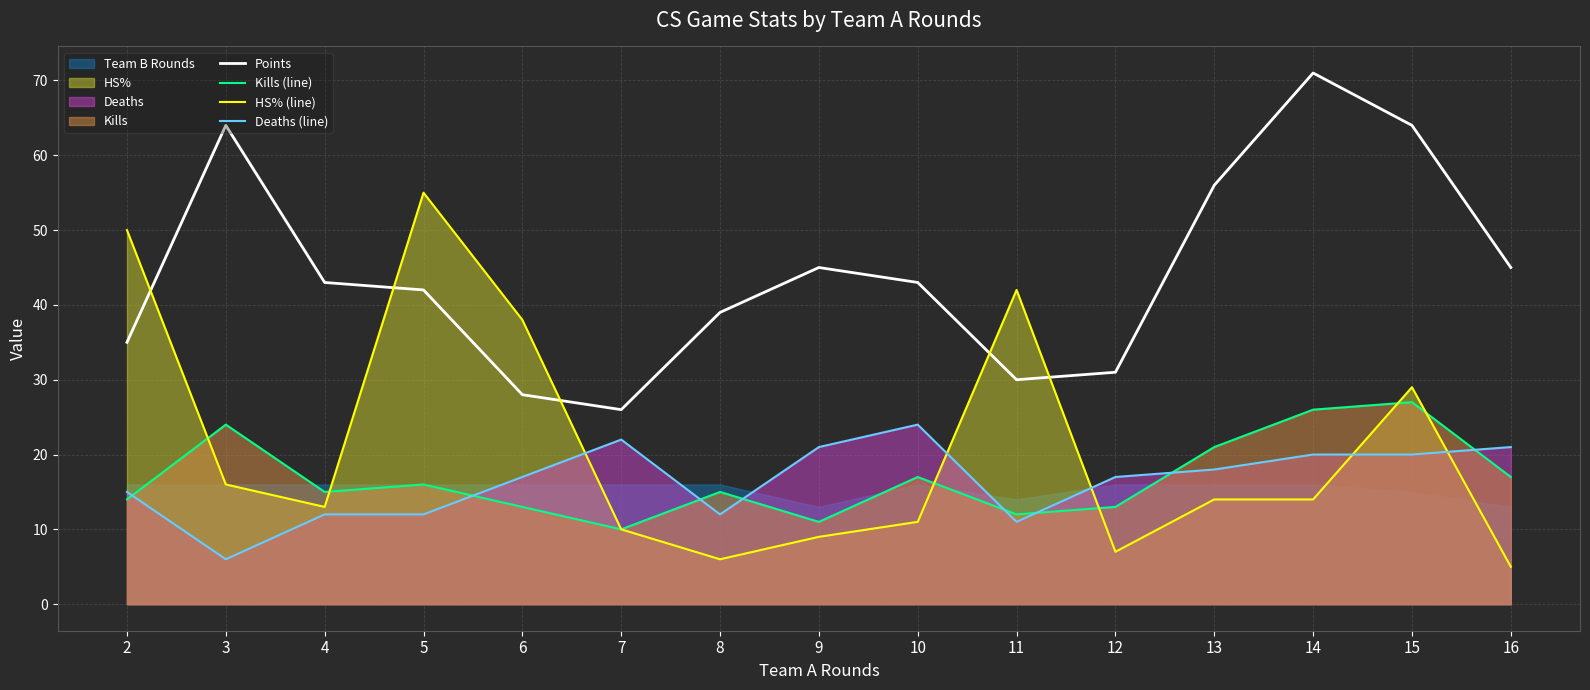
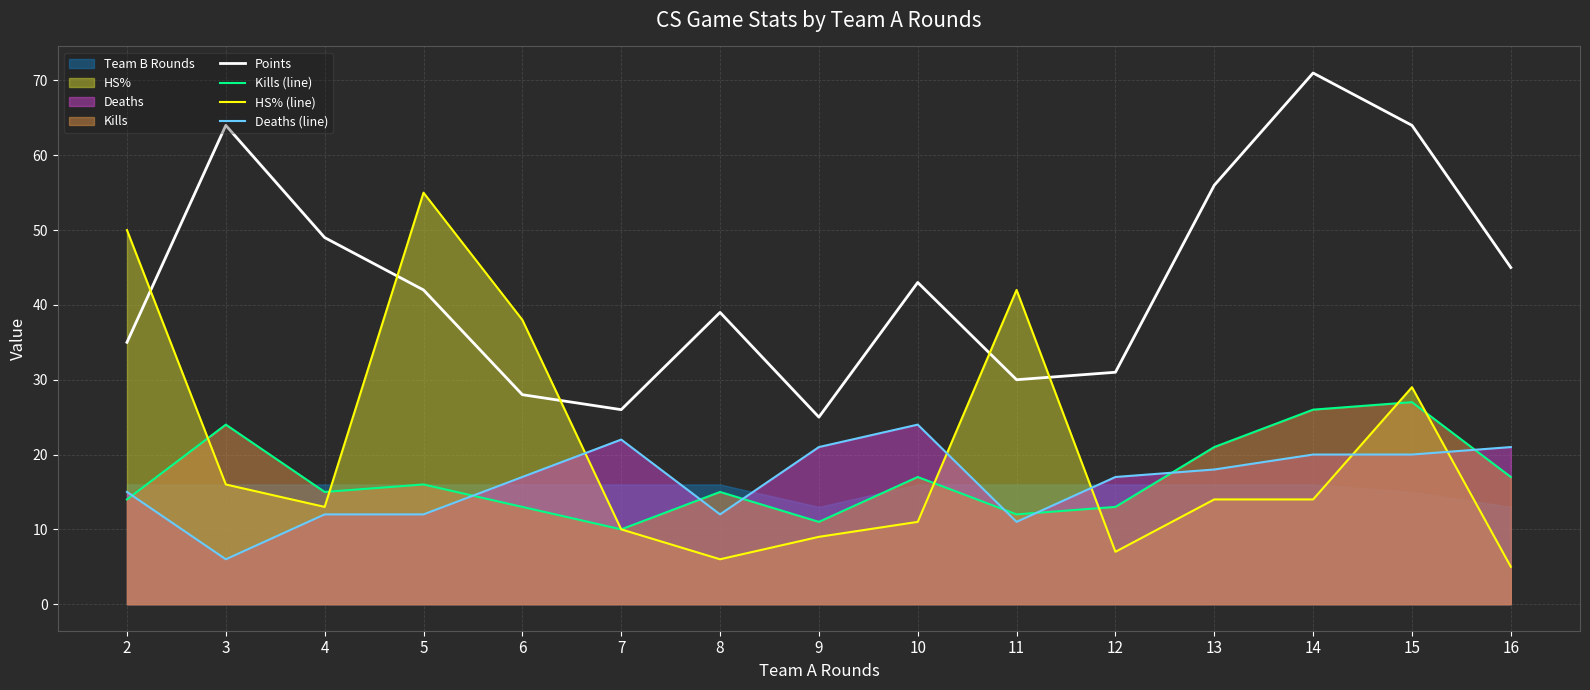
  {
    "Points": {
      "2": 35,
-     "4": 43,
+     "4": 49,
      "5": 42,
      "6": 28,
      "7": 26,
      "8": 39,
-     "9": 45,
+     "9": 25,
      "10": 43,
      "11": 30,
      "12": 31,
      "13": 56,
      "14": 71,
      "15": 64,
      "16": 45
    },
    "Team B Rounds": {
      "2": 16,
      "4": 16,
      "6": 16,
      "7": 16,
      "8": 16,
      "9": 13,
      "10": 16,
-     "11": 14,
+     "11": 16,
      "12": 16,
      "13": 16,
      "14": 16,
      "15": 15,
      "16": 13
    },
    "Deaths": {
      "2": 15,
      "3": 6,
      "4": 12,
      "5": 12,
      "6": 17,
      "7": 22,
      "8": 12,
      "9": 21,
      "10": 24,
      "11": 11,
      "12": 17,
      "13": 18,
      "14": 20,
      "15": 20,
      "16": 21
    }
  }
